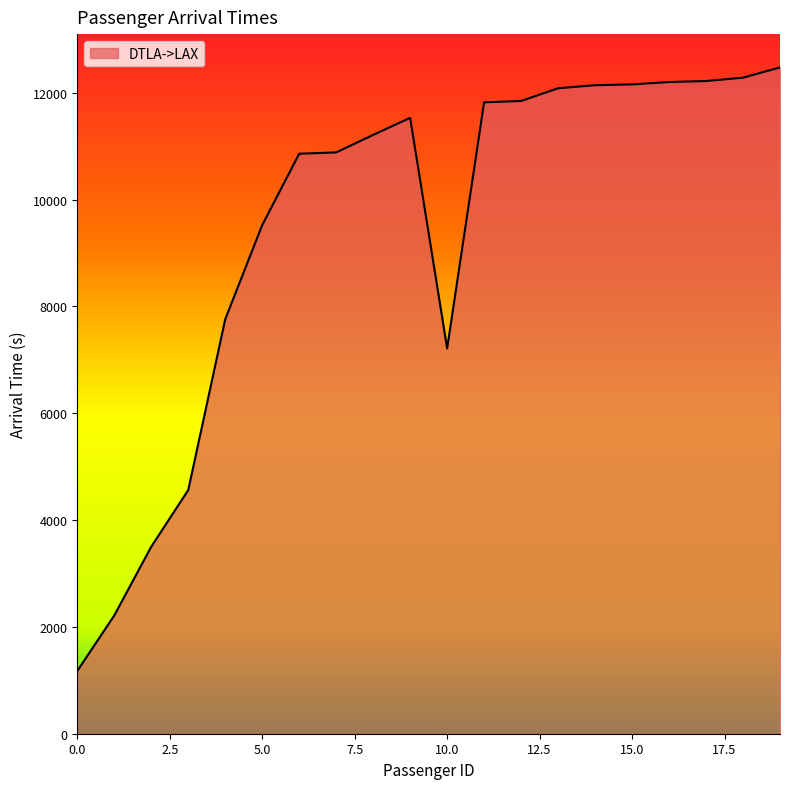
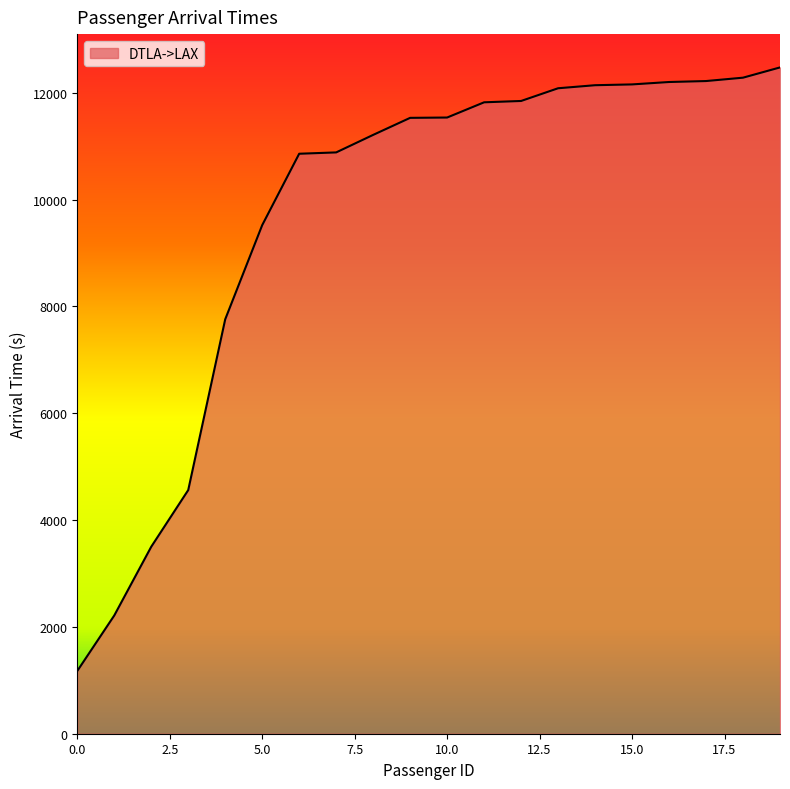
  {
    "0.0": 1200,
    "5.0": 9500,
-   "10.0": 7200,
+   "10.0": 11500,
    "15.0": 12200
  }
